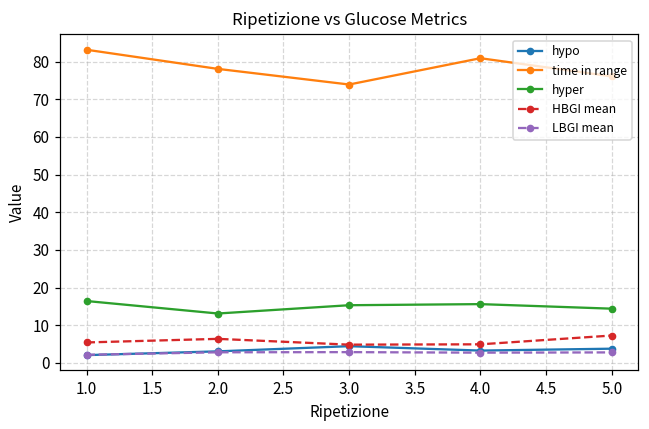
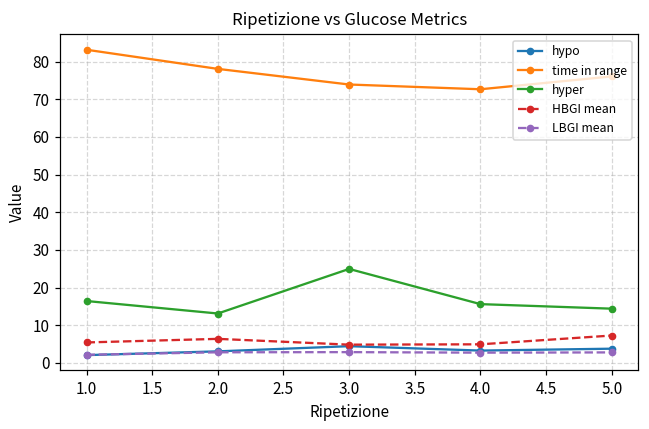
  {
    "hypo": {
      "5.0": 4
    },
    "time in range": {
      "1.0": 83,
      "2.0": 78,
      "3.0": 74,
-     "4.0": 81
+     "4.0": 73
    },
    "hyper": {
      "1.0": 16,
      "2.0": 13,
-     "3.0": 15,
+     "3.0": 25,
      "4.0": 16,
      "5.0": 14
    },
    "HBGI mean": {
      "1.0": 5,
      "2.0": 6,
      "4.0": 5,
      "5.0": 7
    },
    "LBGI mean": {
      "3.0": 3,
      "5.0": 3
    }
  }
